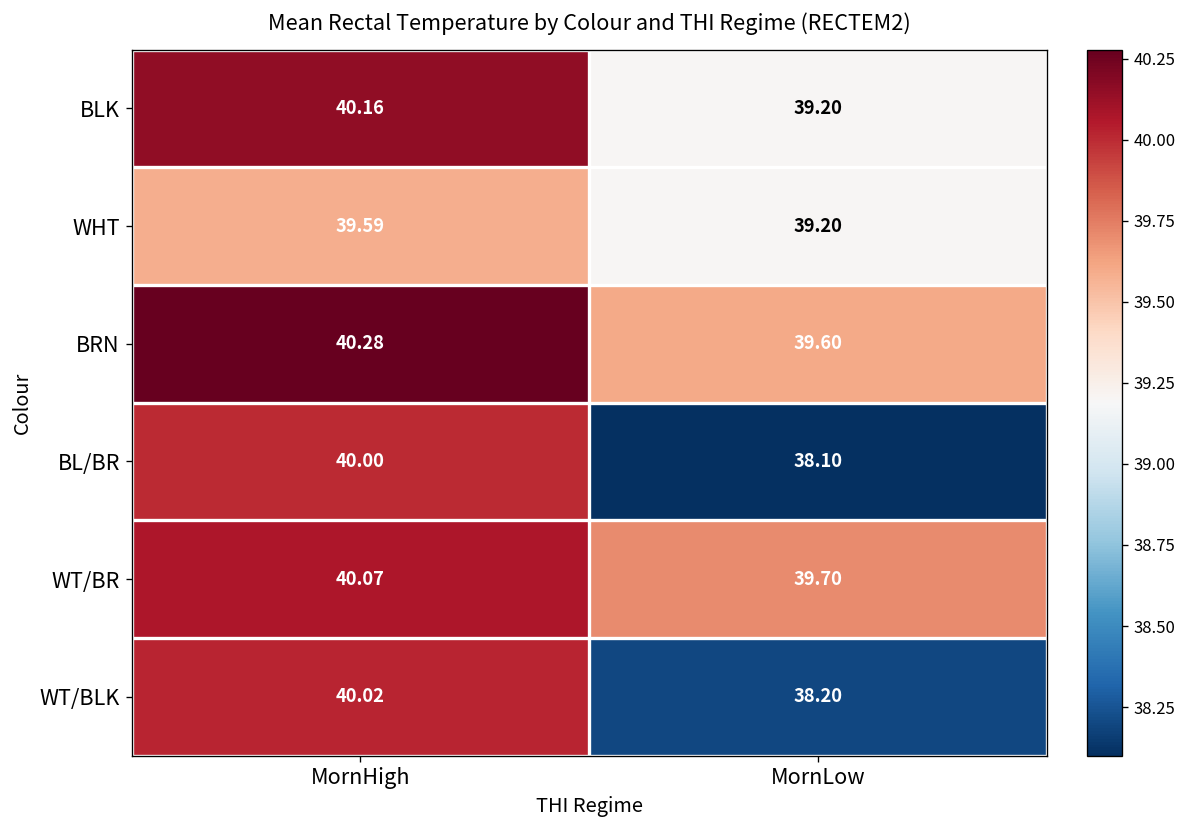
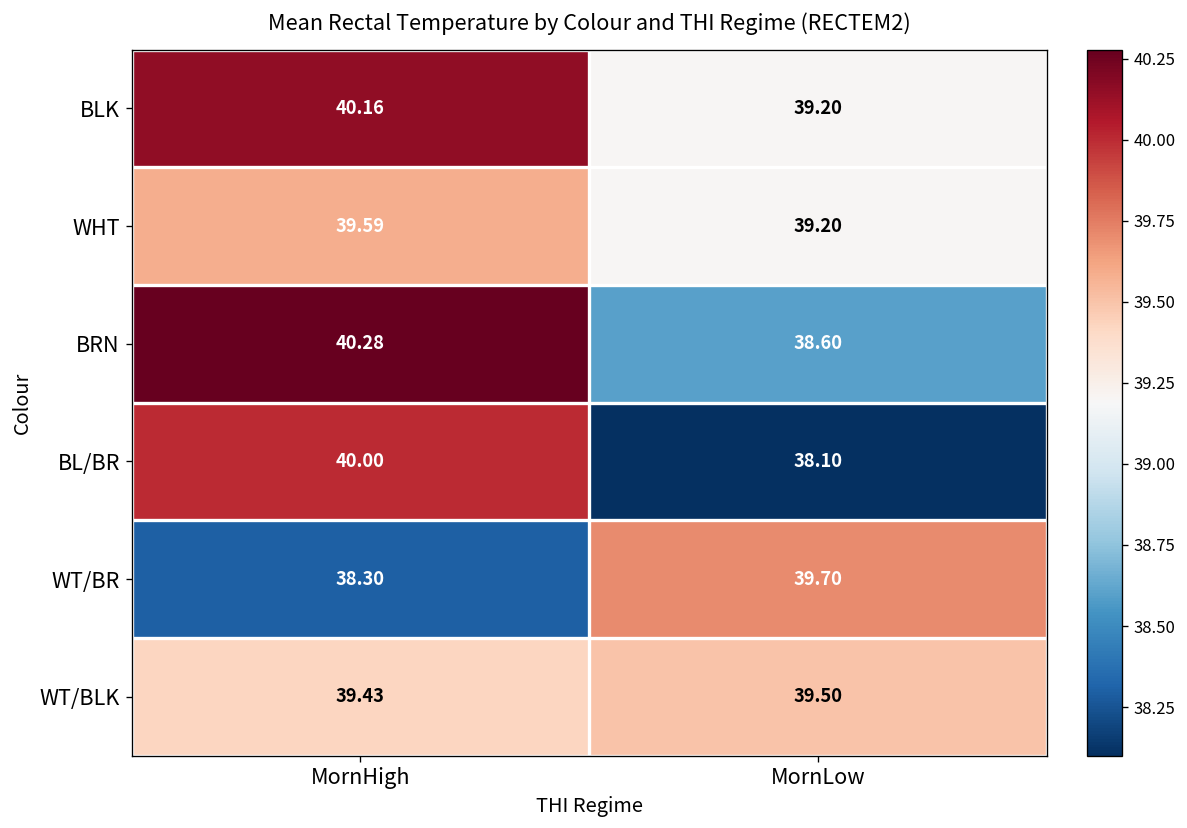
  {
    "BLK": {
      "MornHigh": 40.16,
      "MornLow": 39.20
    },
    "WHT": {
      "MornHigh": 39.59,
      "MornLow": 39.20
    },
    "BRN": {
      "MornHigh": 40.28,
-     "MornLow": 39.60
+     "MornLow": 38.60
    },
    "BL/BR": {
      "MornHigh": 40.00,
      "MornLow": 38.10
    },
    "WT/BR": {
-     "MornHigh": 40.07,
+     "MornHigh": 38.30,
      "MornLow": 39.70
    },
    "WT/BLK": {
-     "MornHigh": 40.02,
-     "MornLow": 38.20
+     "MornHigh": 39.43,
+     "MornLow": 39.50
    }
  }
